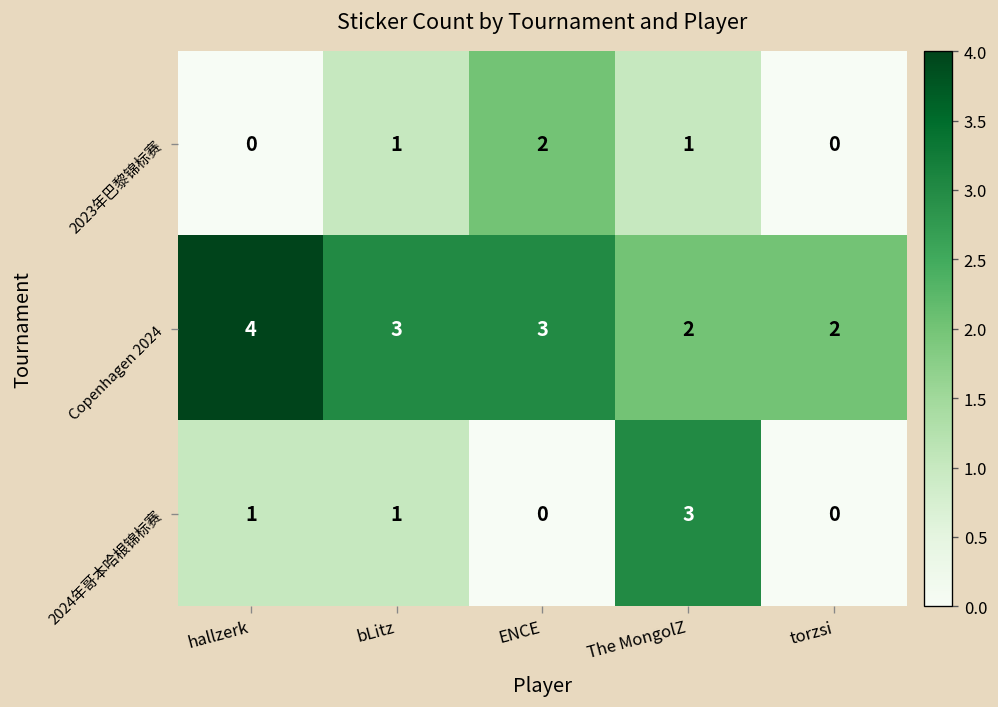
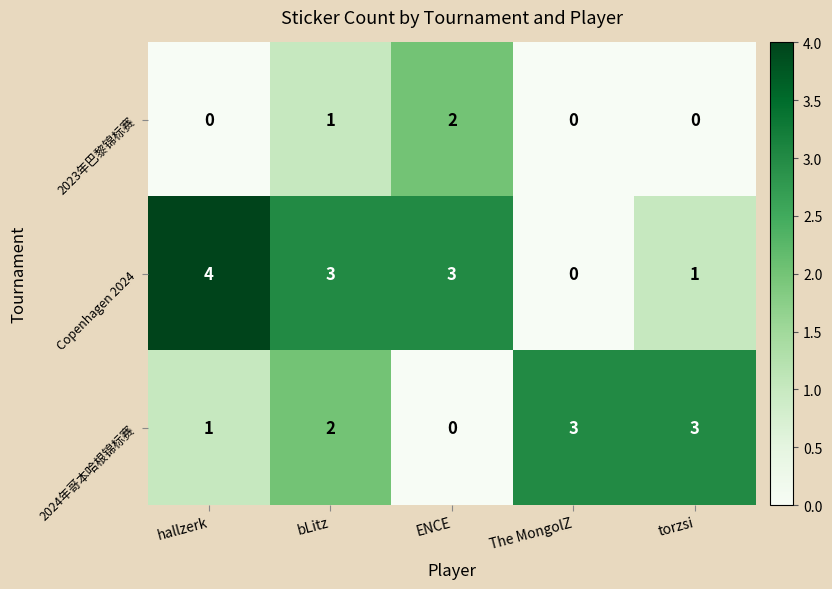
  {
    "2023年巴黎锦标赛": {
      "hallzerk": 0,
      "bLitz": 1,
      "ENCE": 2,
-     "The MongolZ": 1,
+     "The MongolZ": 0,
      "torzsi": 0
    },
    "Copenhagen 2024": {
      "hallzerk": 4,
      "bLitz": 3,
      "ENCE": 3,
-     "The MongolZ": 2,
-     "torzsi": 2
+     "The MongolZ": 0,
+     "torzsi": 1
    },
    "2024年哥本哈根锦标赛": {
      "hallzerk": 1,
-     "bLitz": 1,
+     "bLitz": 2,
      "ENCE": 0,
      "The MongolZ": 3,
-     "torzsi": 0
+     "torzsi": 3
    }
  }
